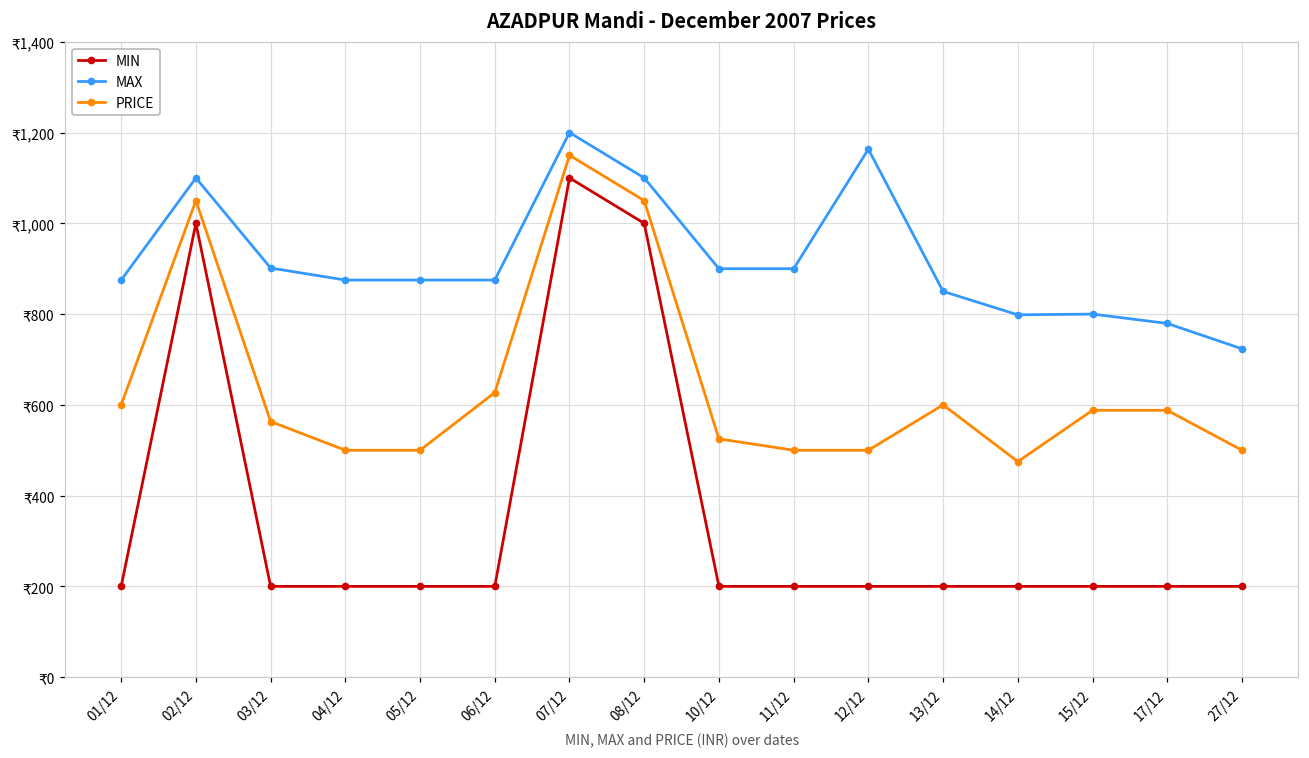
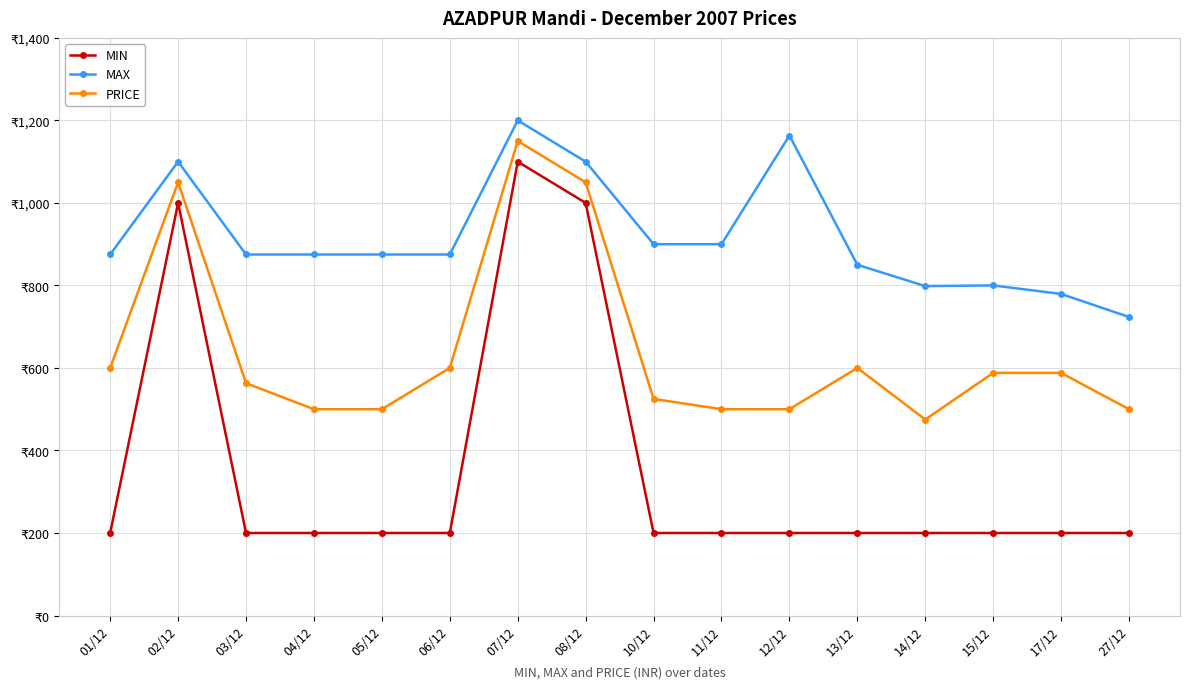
  {
    "MIN": {
      "01/12": "₹200",
      "02/12": "₹1,000",
      "03/12": "₹200",
      "04/12": "₹200",
      "05/12": "₹200",
      "06/12": "₹200",
      "07/12": "₹1,100",
      "08/12": "₹1,000",
      "10/12": "₹200",
      "11/12": "₹200",
      "12/12": "₹200",
      "13/12": "₹200",
      "14/12": "₹200",
      "15/12": "₹200",
      "17/12": "₹200",
      "27/12": "₹200"
    },
    "MAX": {
      "01/12": "₹880",
      "02/12": "₹1,100",
-     "03/12": "₹900",
+     "03/12": "₹880",
      "04/12": "₹880",
      "05/12": "₹880",
      "06/12": "₹880",
      "07/12": "₹1,200",
      "08/12": "₹1,100",
      "10/12": "₹900",
      "11/12": "₹900",
      "12/12": "₹1,160",
      "13/12": "₹850",
      "14/12": "₹800",
      "15/12": "₹800",
      "17/12": "₹780",
      "27/12": "₹720"
    },
    "PRICE": {
      "01/12": "₹600",
      "02/12": "₹1,050",
      "03/12": "₹560",
      "04/12": "₹500",
      "05/12": "₹500",
-     "06/12": "₹630",
+     "06/12": "₹600",
      "07/12": "₹1,150",
      "08/12": "₹1,050",
      "10/12": "₹530",
      "11/12": "₹500",
      "12/12": "₹500",
      "13/12": "₹600",
      "14/12": "₹480",
      "15/12": "₹590",
      "17/12": "₹590",
      "27/12": "₹500"
    }
  }
